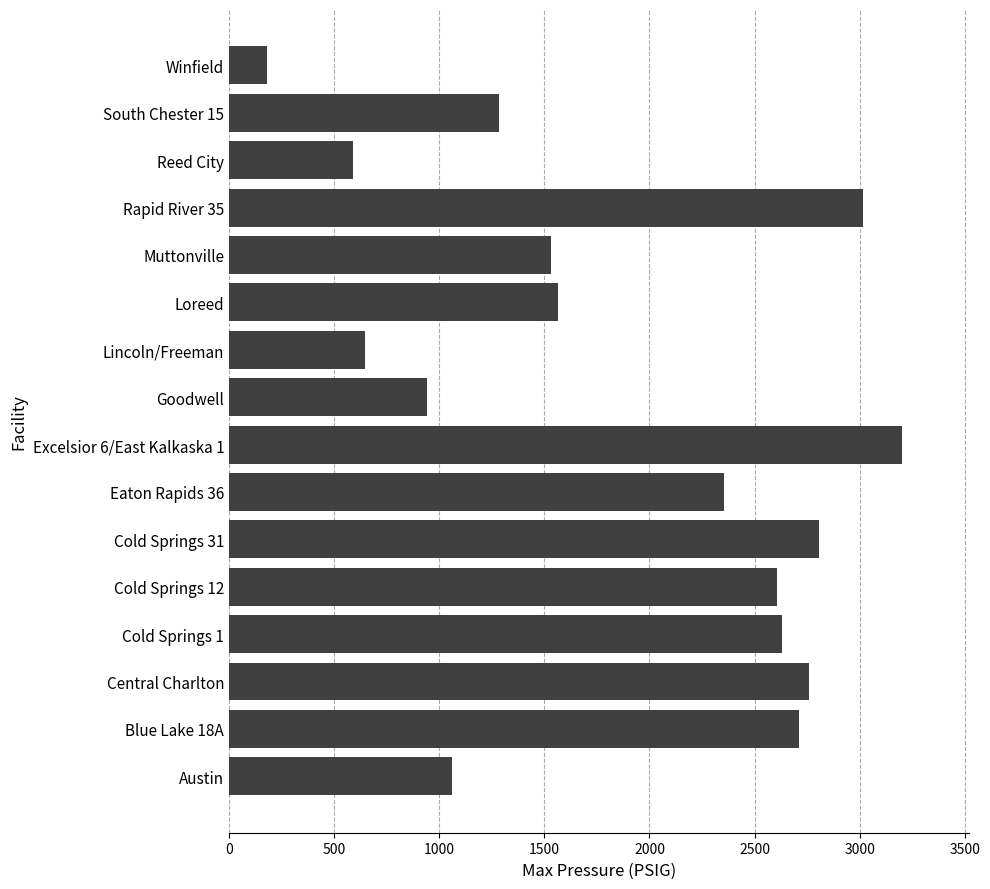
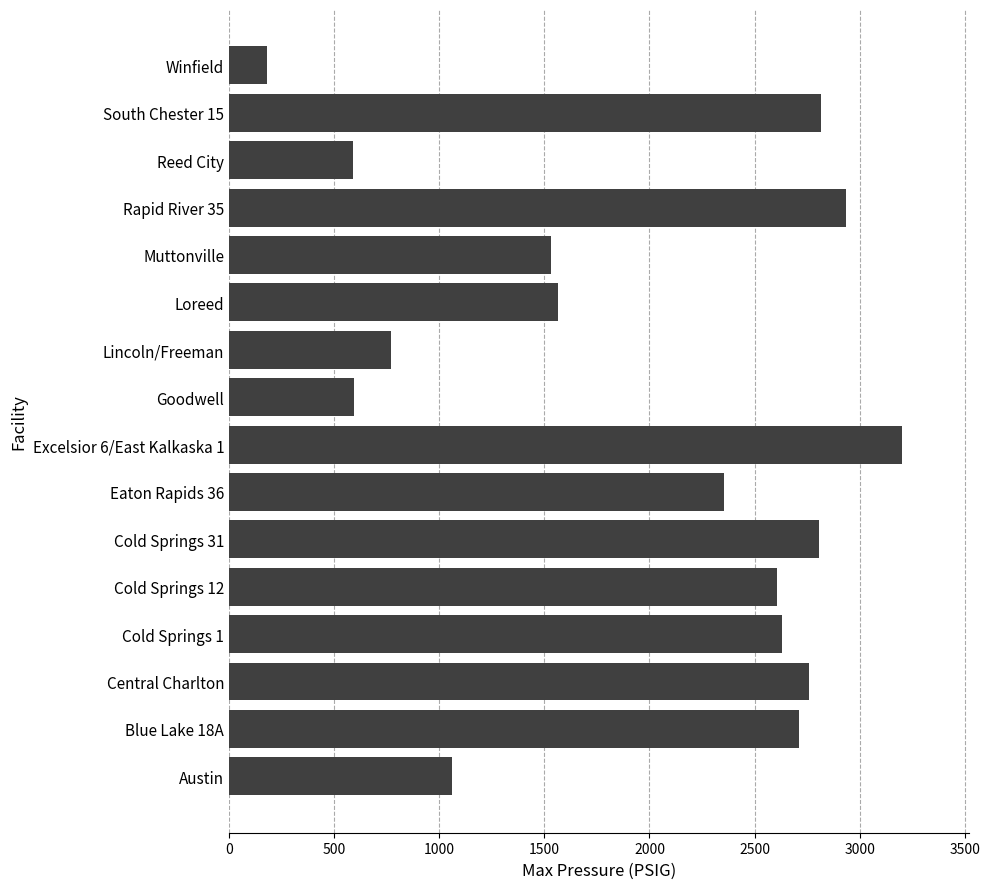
  {
    "Winfield": 180,
-   "South Chester 15": 1290,
+   "South Chester 15": 2820,
    "Reed City": 590,
-   "Rapid River 35": 3020,
+   "Rapid River 35": 2940,
    "Muttonville": 1530,
    "Loreed": 1560,
-   "Lincoln/Freeman": 650,
-   "Goodwell": 940,
+   "Lincoln/Freeman": 770,
+   "Goodwell": 590,
    "Excelsior 6/East Kalkaska 1": 3200,
    "Eaton Rapids 36": 2360,
    "Cold Springs 31": 2810,
    "Cold Springs 12": 2610,
    "Cold Springs 1": 2630,
    "Central Charlton": 2760,
    "Blue Lake 18A": 2710,
    "Austin": 1060
  }
